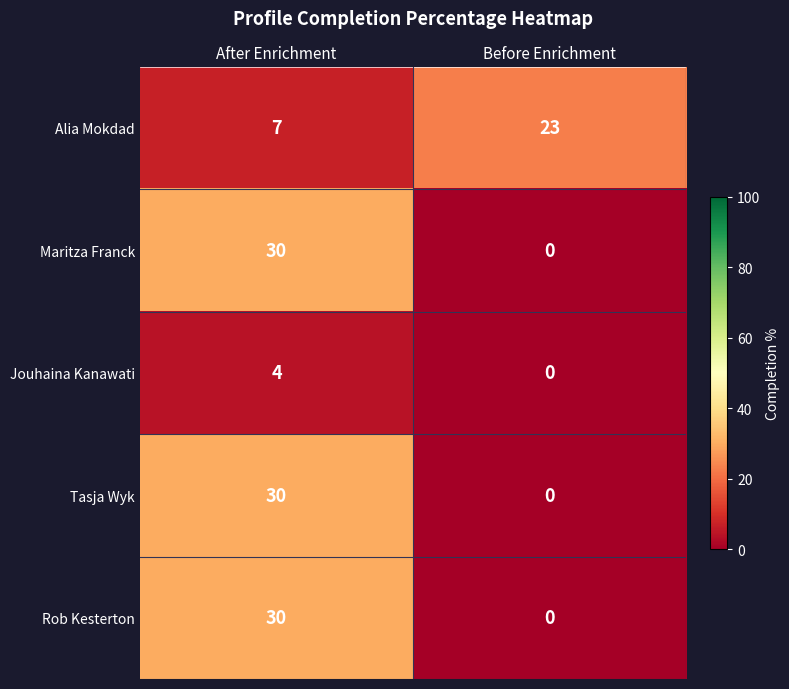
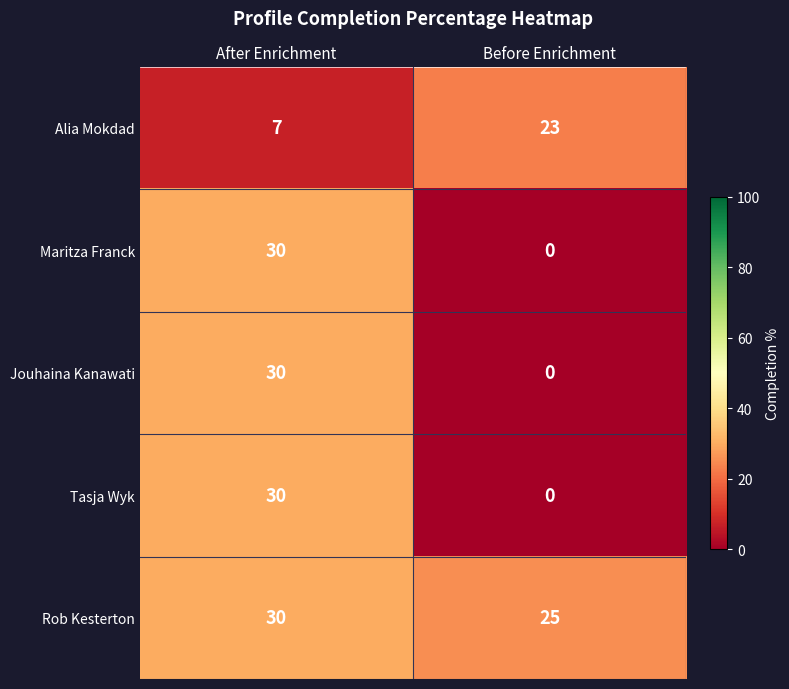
  {
    "Alia Mokdad": {
      "After Enrichment": 7,
      "Before Enrichment": 23
    },
    "Maritza Franck": {
      "After Enrichment": 30,
      "Before Enrichment": 0
    },
    "Jouhaina Kanawati": {
-     "After Enrichment": 4,
+     "After Enrichment": 30,
      "Before Enrichment": 0
    },
    "Tasja Wyk": {
      "After Enrichment": 30,
      "Before Enrichment": 0
    },
    "Rob Kesterton": {
      "After Enrichment": 30,
-     "Before Enrichment": 0
+     "Before Enrichment": 25
    }
  }
